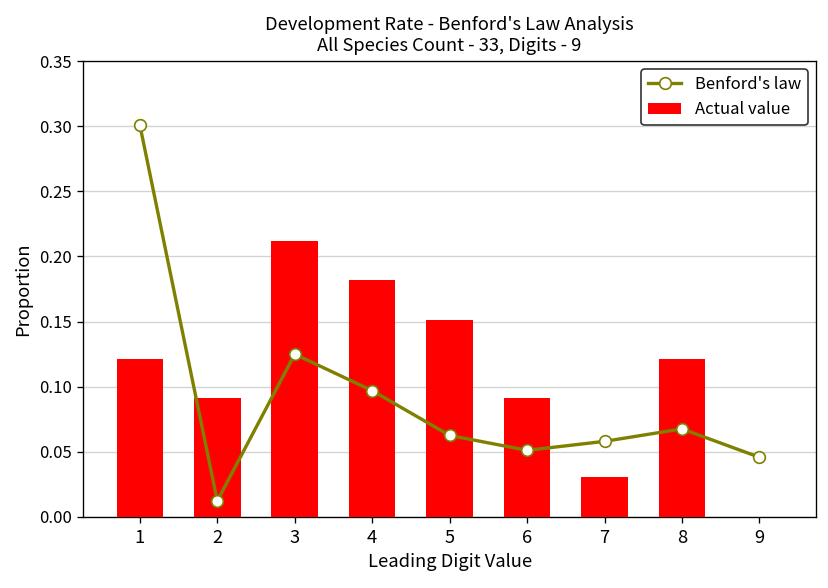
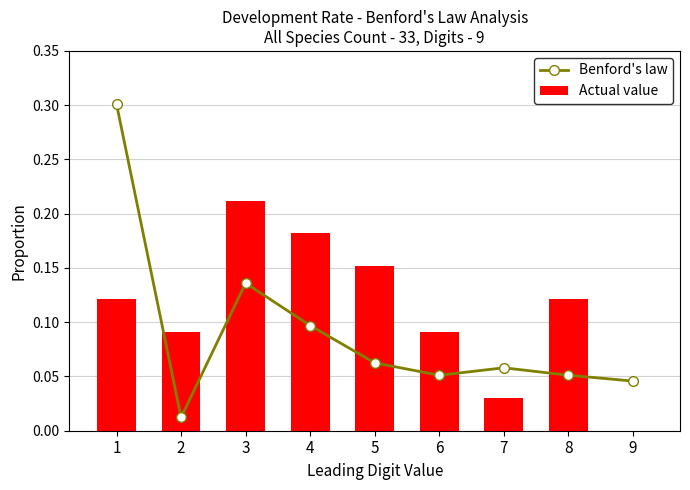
  {
    "Benford's law": {
      "1": 0.301,
      "2": 0.012,
-     "3": 0.125,
+     "3": 0.136,
      "4": 0.097,
      "5": 0.063,
      "6": 0.051,
      "7": 0.058,
-     "8": 0.068,
+     "8": 0.051,
      "9": 0.046
    },
    "Actual value": {
      "1": 0.121,
      "2": 0.091,
      "3": 0.212,
      "4": 0.182,
      "5": 0.152,
      "6": 0.091,
      "7": 0.030,
      "8": 0.121,
      "9": 0.000
    }
  }
